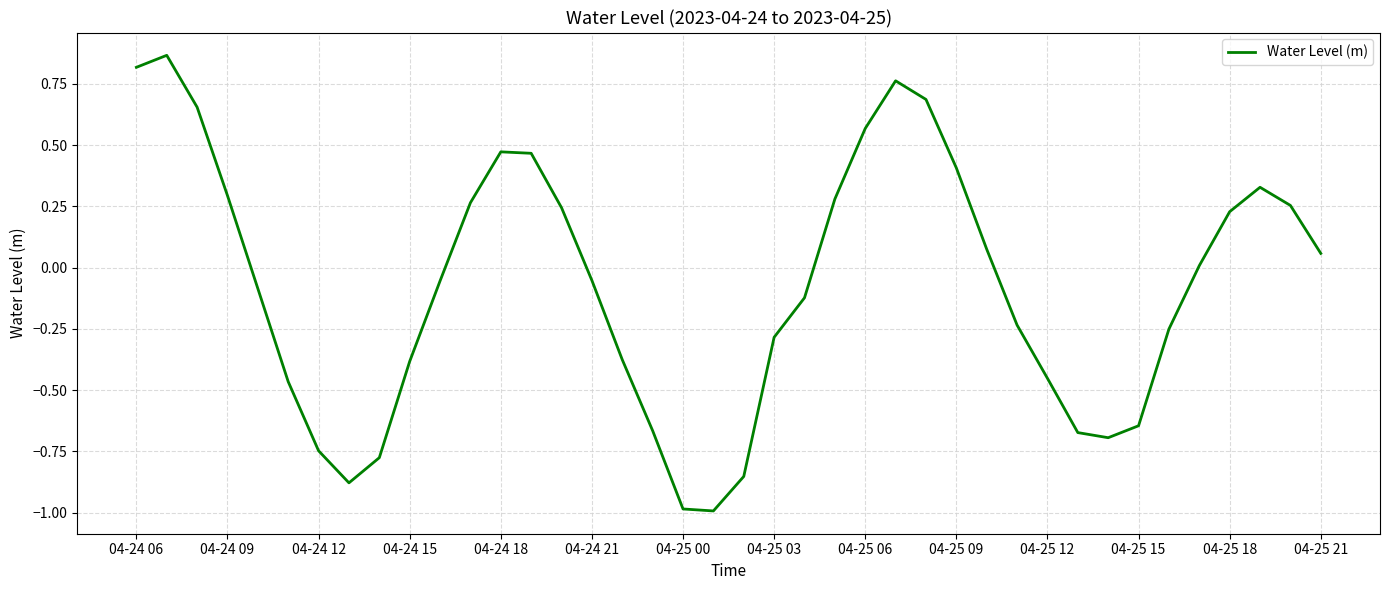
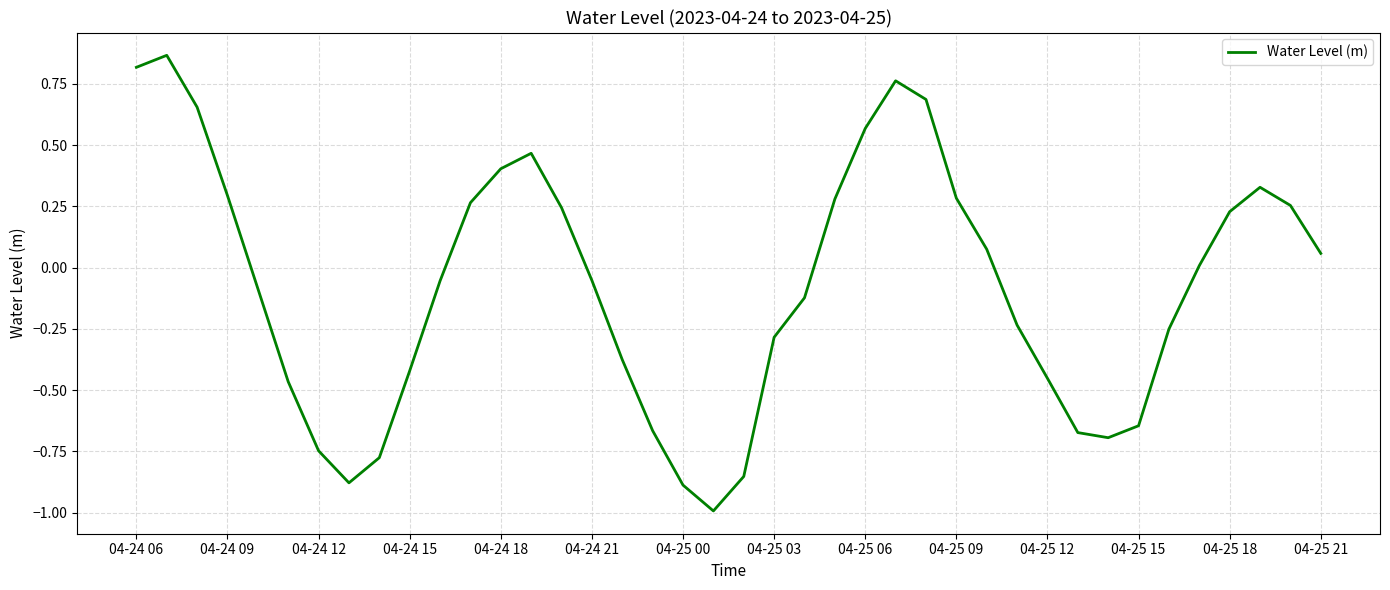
  {
    "04-24 06": 0.82,
    "04-24 09": 0.29,
    "04-24 12": -0.75,
-   "04-24 15": -0.38,
-   "04-24 18": 0.47,
+   "04-24 15": -0.42,
+   "04-24 18": 0.40,
    "04-24 21": -0.05,
-   "04-25 00": -0.98,
+   "04-25 00": -0.89,
    "04-25 03": -0.28,
    "04-25 06": 0.57,
-   "04-25 09": 0.41,
+   "04-25 09": 0.28,
    "04-25 12": -0.45,
    "04-25 15": -0.65,
    "04-25 18": 0.23,
    "04-25 21": 0.06
  }
